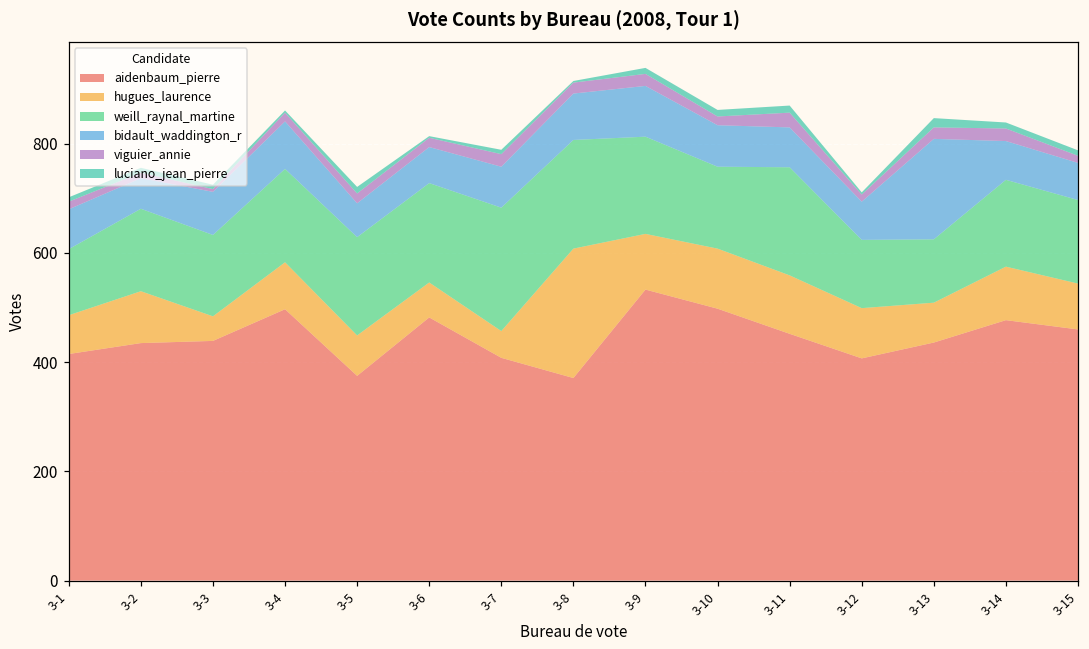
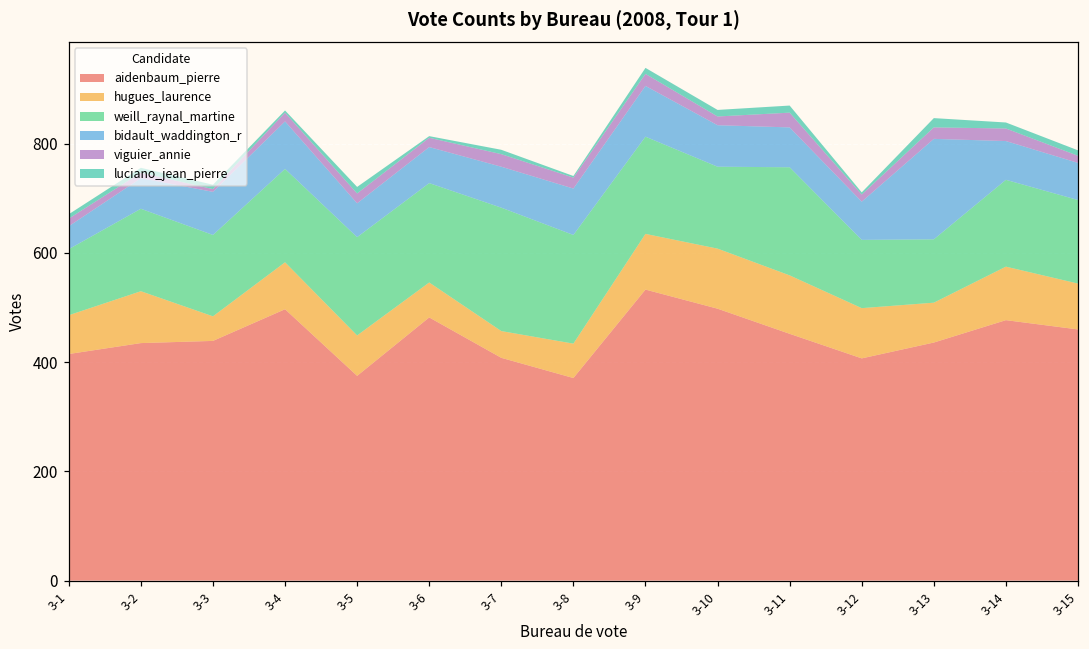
  {
    "aidenbaum_pierre": {
      "3-1": 420,
      "3-2": 440,
      "3-3": 440,
      "3-4": 500,
      "3-5": 380,
      "3-6": 480,
      "3-7": 410,
      "3-8": 370,
      "3-9": 530,
      "3-10": 500,
      "3-11": 450,
      "3-12": 410,
      "3-13": 440,
      "3-14": 480,
      "3-15": 460
    },
    "hugues_laurence": {
      "3-1": 70,
      "3-2": 100,
      "3-3": 50,
      "3-4": 90,
      "3-5": 70,
      "3-6": 60,
      "3-7": 50,
-     "3-8": 240,
+     "3-8": 60,
      "3-9": 100,
      "3-10": 110,
      "3-11": 110,
      "3-12": 90,
      "3-13": 70,
      "3-14": 100,
      "3-15": 80
    },
    "bidault_waddington_r": {
-     "3-1": 70,
+     "3-1": 40,
      "3-2": 60,
      "3-4": 90,
      "3-5": 60,
      "3-6": 70,
      "3-7": 80,
      "3-8": 90,
      "3-9": 90,
      "3-10": 80,
      "3-11": 70,
      "3-12": 70,
      "3-13": 180,
      "3-14": 70,
      "3-15": 70
    },
    "viguier_annie": {
      "3-1": 10,
      "3-2": 10,
      "3-5": 20,
      "3-7": 20,
      "3-9": 20,
      "3-10": 20,
      "3-11": 30,
      "3-13": 20,
      "3-14": 20,
      "3-15": 10
    }
  }
